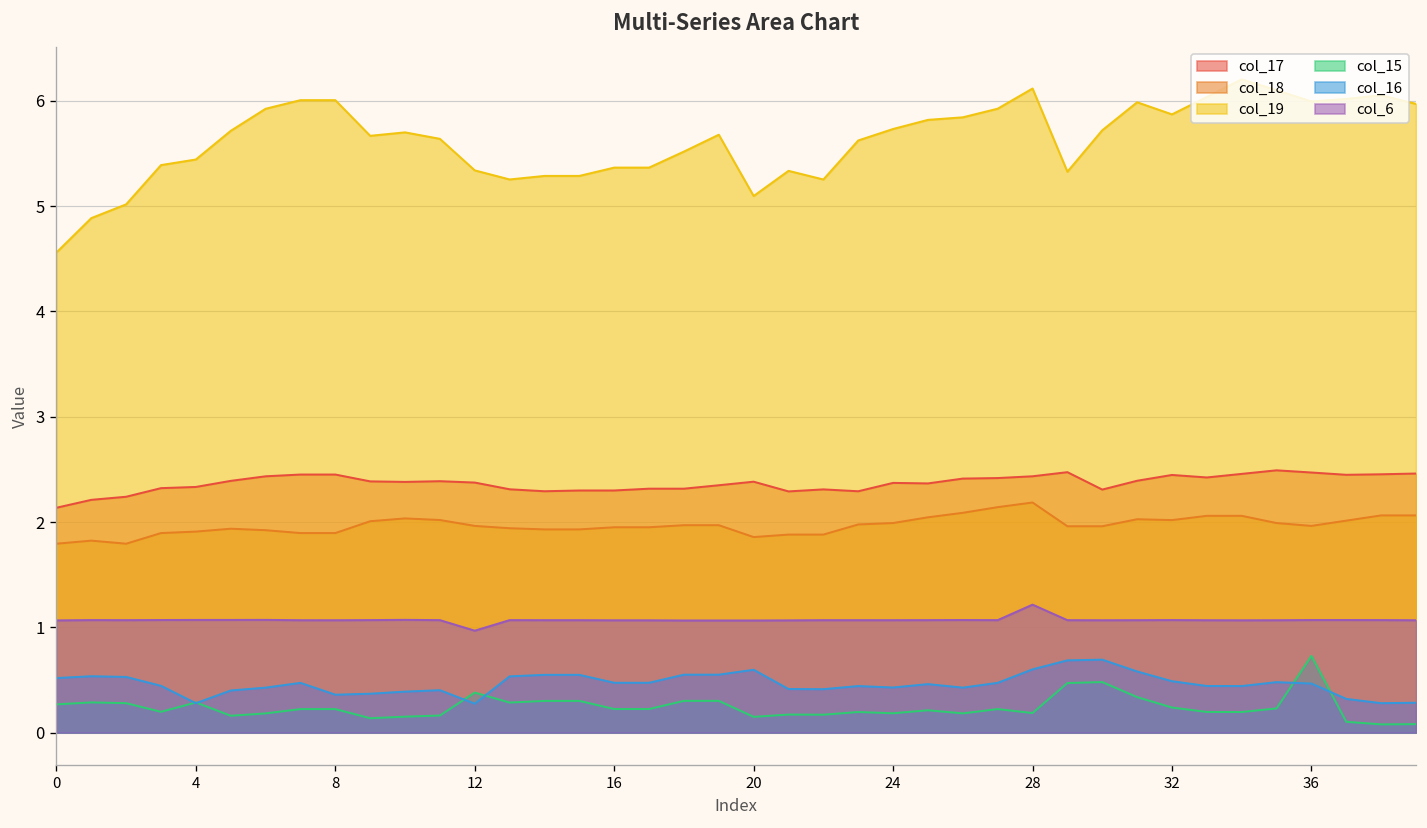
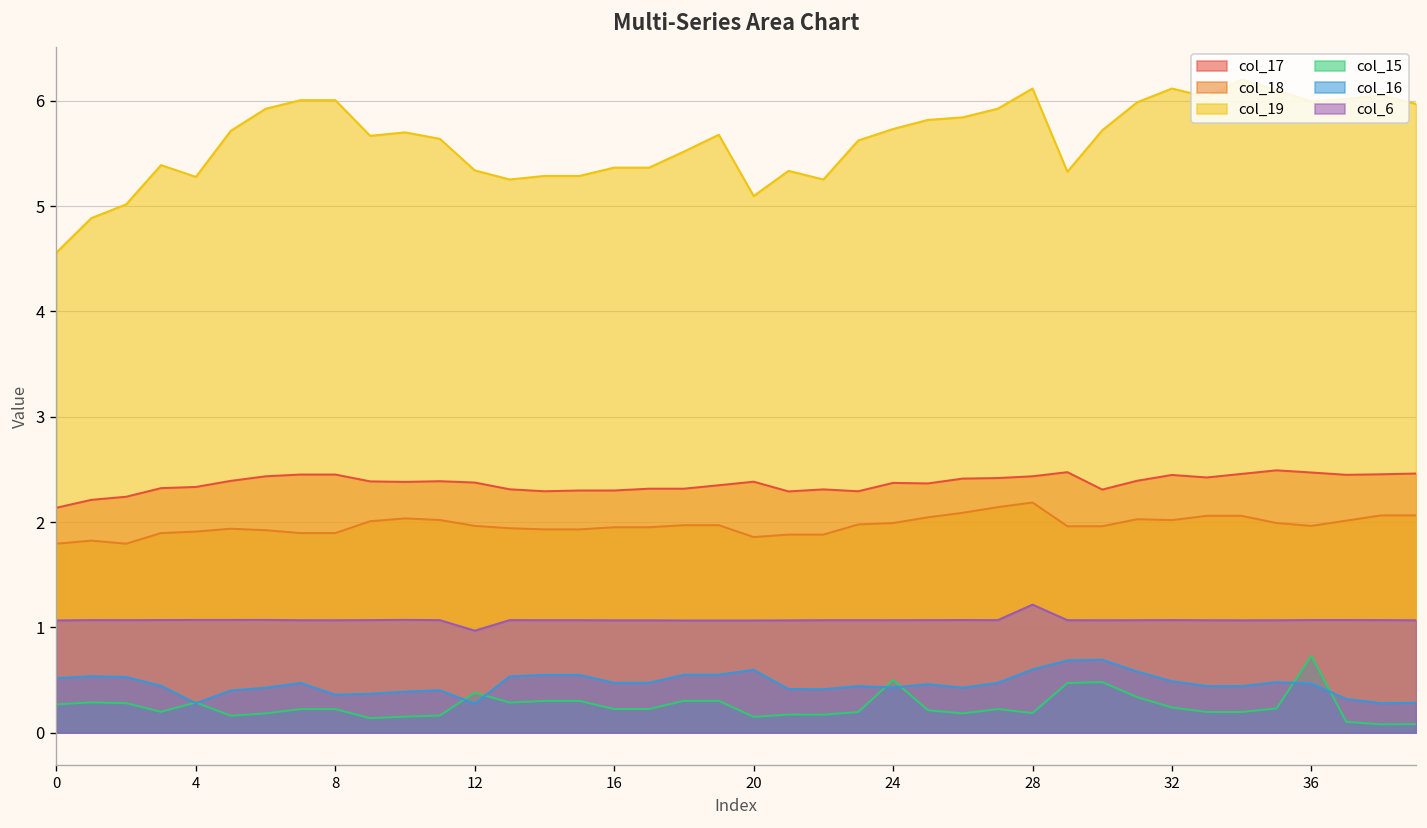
  {
    "col_19": {
      "0": 4.6,
-     "4": 5.4,
+     "4": 5.3,
      "8": 6.0,
      "12": 5.3,
      "16": 5.4,
      "20": 5.1,
      "24": 5.7,
      "28": 6.1,
-     "32": 5.9
+     "32": 6.1
    },
    "col_15": {
      "0": 0.3,
      "8": 0.2,
      "12": 0.4,
      "16": 0.2,
      "20": 0.1,
-     "24": 0.2,
+     "24": 0.5,
      "28": 0.2,
      "32": 0.2,
      "36": 0.7
    },
    "col_16": {
      "0": 0.5,
      "8": 0.4,
      "12": 0.3,
      "16": 0.5,
      "20": 0.6,
      "24": 0.4,
      "28": 0.6,
      "32": 0.5,
      "36": 0.5
    },
    "col_6": {
      "0": 1.1,
      "4": 1.1,
      "8": 1.1,
      "12": 1.0,
      "16": 1.1,
      "20": 1.1,
      "24": 1.1,
      "28": 1.2,
      "32": 1.1,
      "36": 1.1
    }
  }
